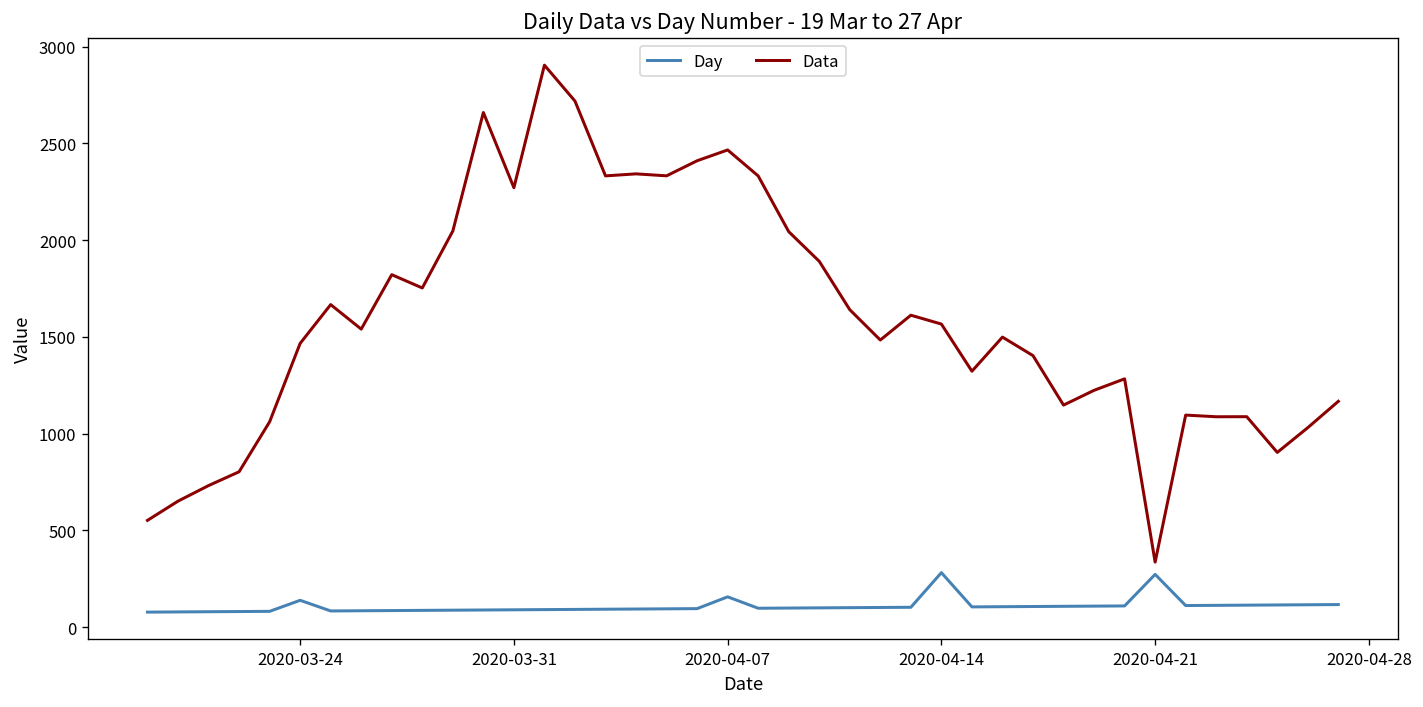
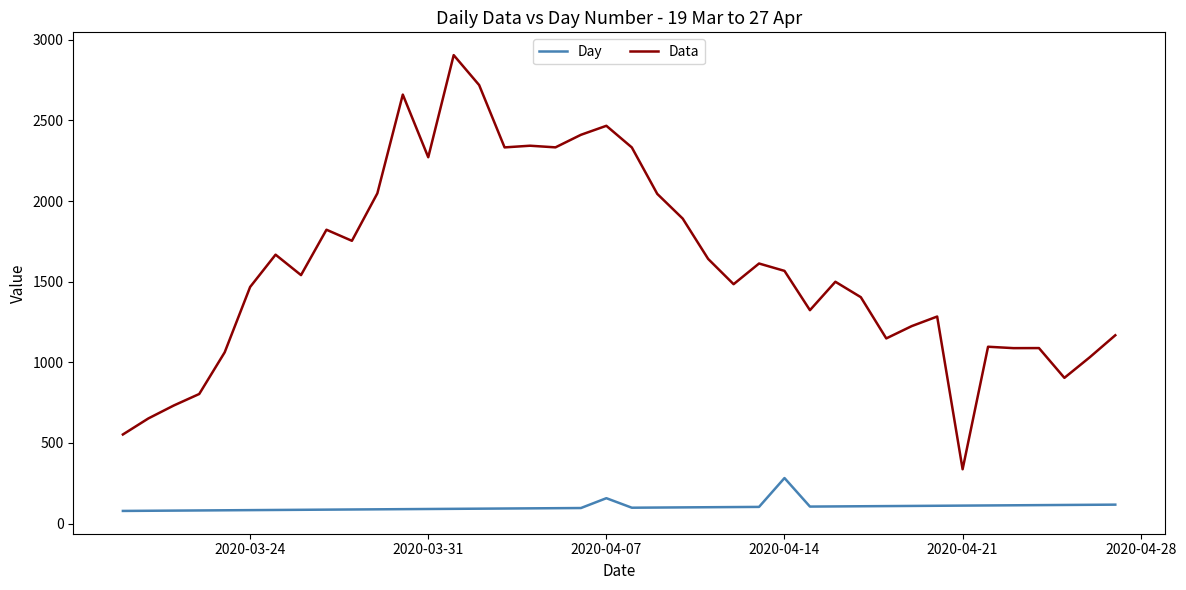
  {
    "Day": {
-     "2020-03-24": 140,
+     "2020-03-24": 80,
      "2020-03-31": 90,
      "2020-04-07": 160,
      "2020-04-14": 280,
-     "2020-04-21": 270
+     "2020-04-21": 110
    },
    "Data": {
      "2020-03-24": 1470,
      "2020-03-31": 2270,
      "2020-04-07": 2470,
      "2020-04-14": 1570,
      "2020-04-21": 340
    }
  }
